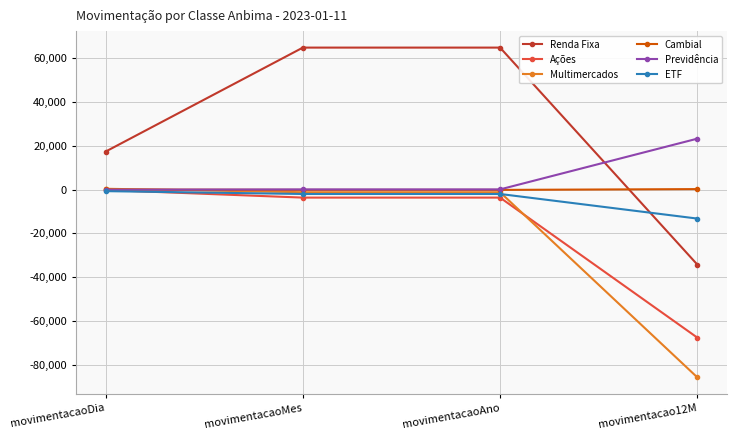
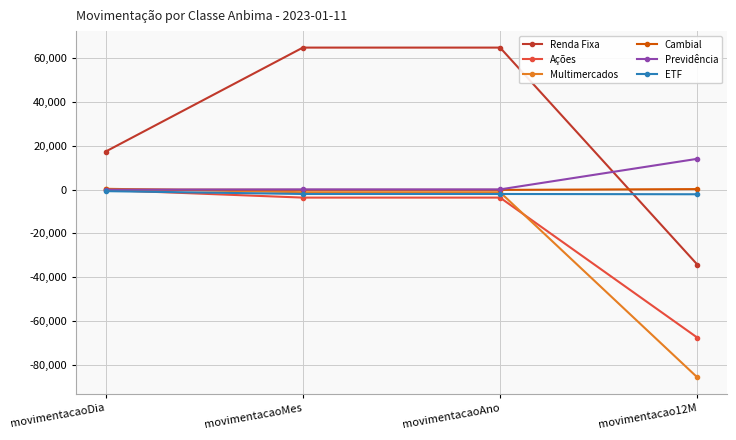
  {
    "Previdência": {
-     "movimentacao12M": "23,000"
+     "movimentacao12M": "14,000"
    },
    "ETF": {
-     "movimentacao12M": "-13,000"
+     "movimentacao12M": "-2,000"
    }
  }
